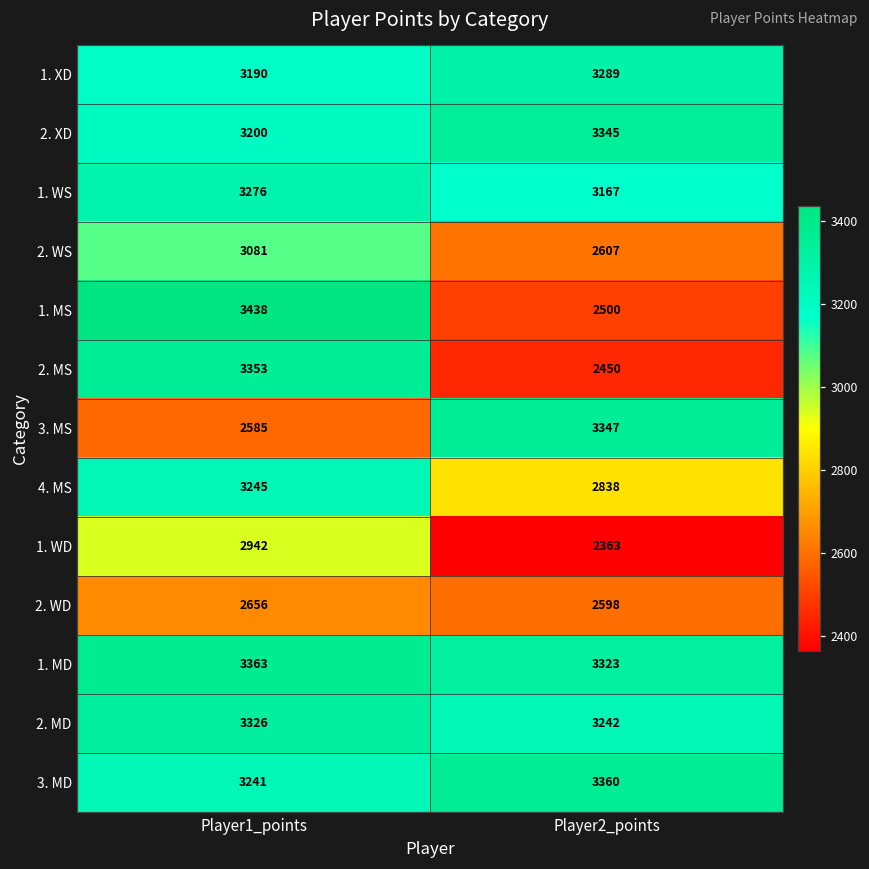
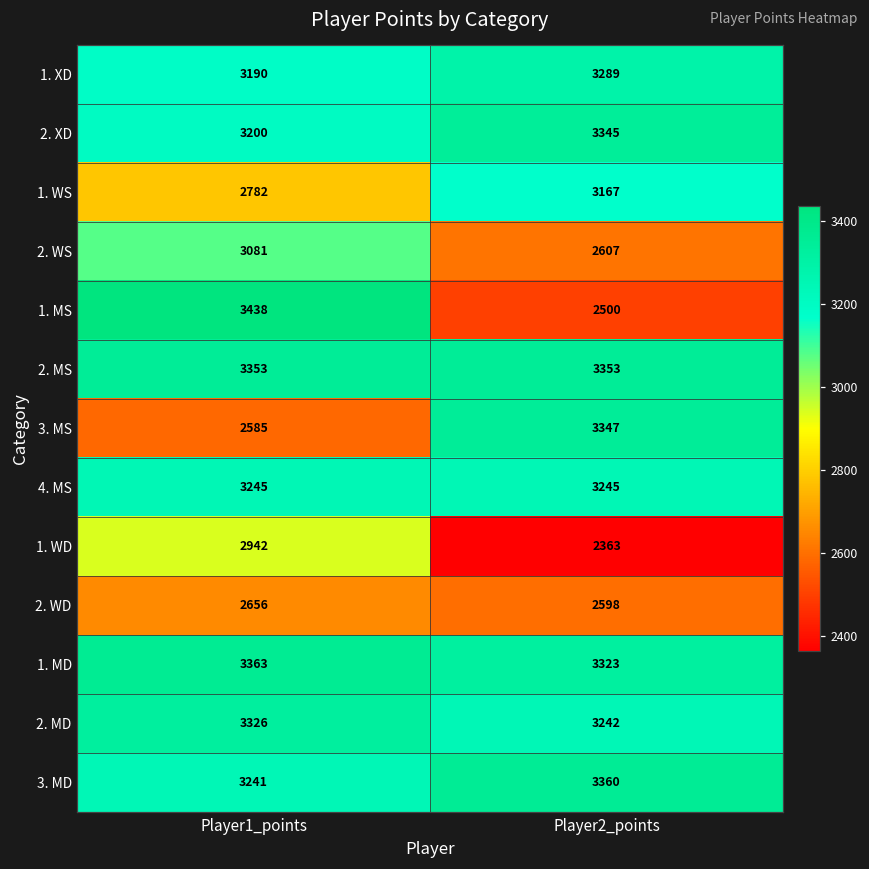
  {
    "1. XD": {
      "Player1_points": 3190,
      "Player2_points": 3289
    },
    "2. XD": {
      "Player1_points": 3200,
      "Player2_points": 3345
    },
    "1. WS": {
-     "Player1_points": 3276,
+     "Player1_points": 2782,
      "Player2_points": 3167
    },
    "2. WS": {
      "Player1_points": 3081,
      "Player2_points": 2607
    },
    "1. MS": {
      "Player1_points": 3438,
      "Player2_points": 2500
    },
    "2. MS": {
      "Player1_points": 3353,
-     "Player2_points": 2450
+     "Player2_points": 3353
    },
    "3. MS": {
      "Player1_points": 2585,
      "Player2_points": 3347
    },
    "4. MS": {
      "Player1_points": 3245,
-     "Player2_points": 2838
+     "Player2_points": 3245
    },
    "1. WD": {
      "Player1_points": 2942,
      "Player2_points": 2363
    },
    "2. WD": {
      "Player1_points": 2656,
      "Player2_points": 2598
    },
    "1. MD": {
      "Player1_points": 3363,
      "Player2_points": 3323
    },
    "2. MD": {
      "Player1_points": 3326,
      "Player2_points": 3242
    },
    "3. MD": {
      "Player1_points": 3241,
      "Player2_points": 3360
    }
  }
